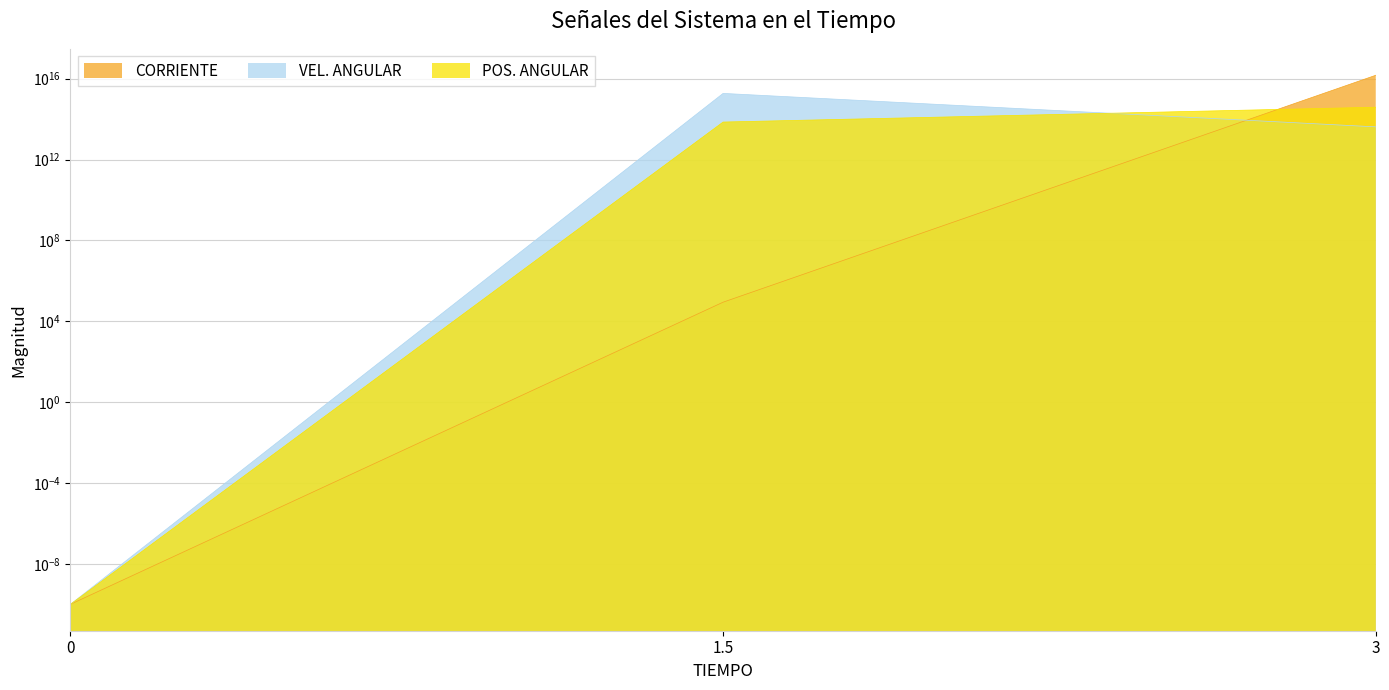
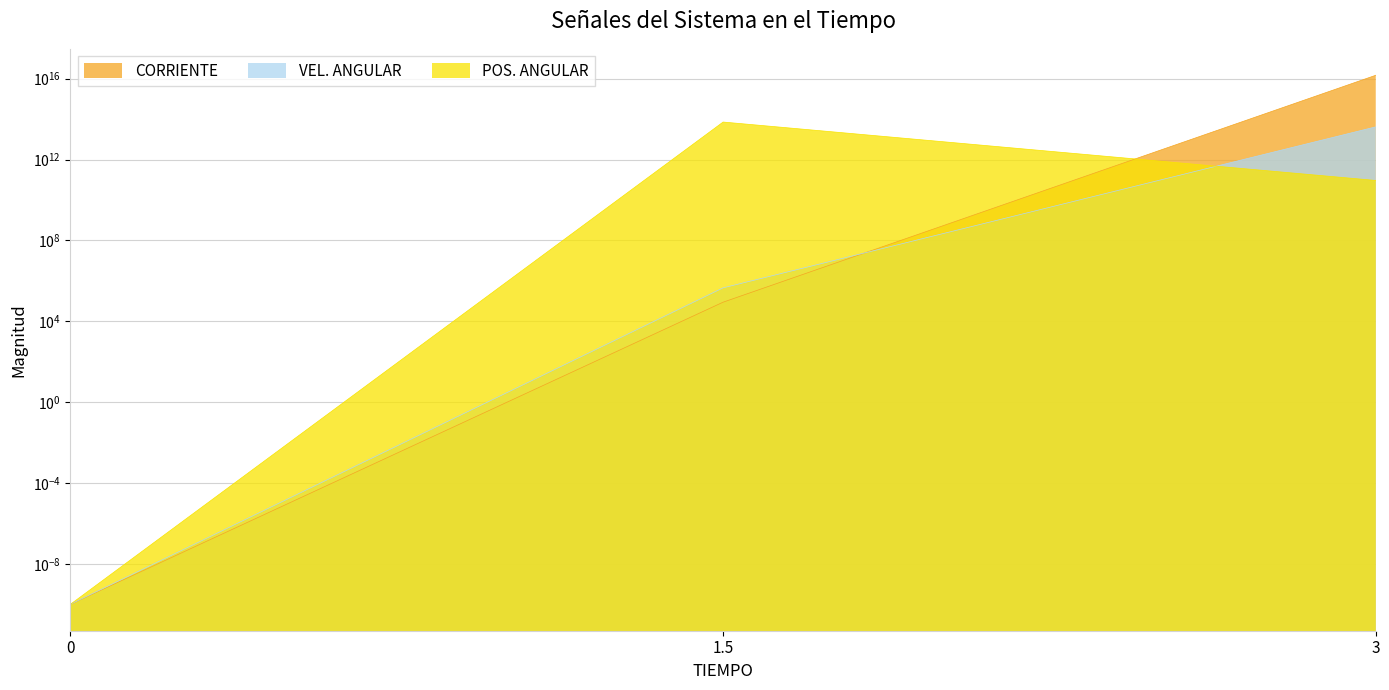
  {
    "CORRIENTE": {
      "1.5": 100000,
      "3": 10000000000000000
    },
    "VEL. ANGULAR": {
-     "1.5": 2000000000000000,
+     "1.5": 500000,
      "3": 40000000000000
    },
    "POS. ANGULAR": {
      "1.5": 70000000000000,
-     "3": 400000000000000
+     "3": 100000000000
    }
  }
